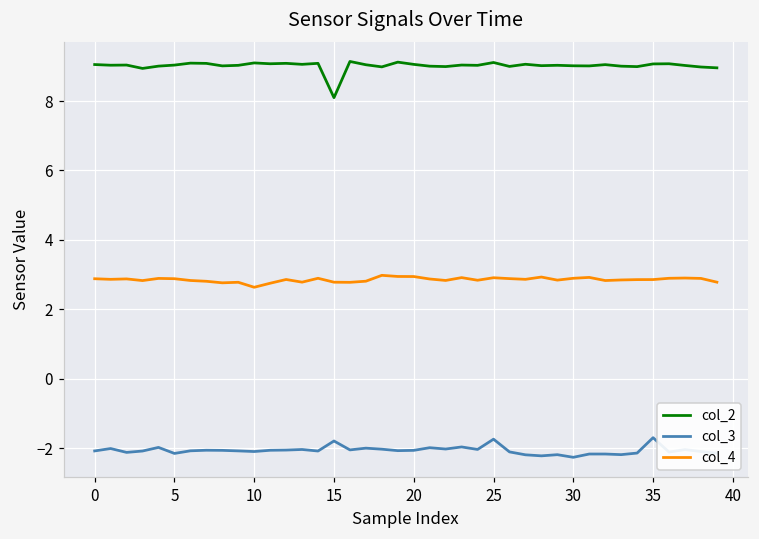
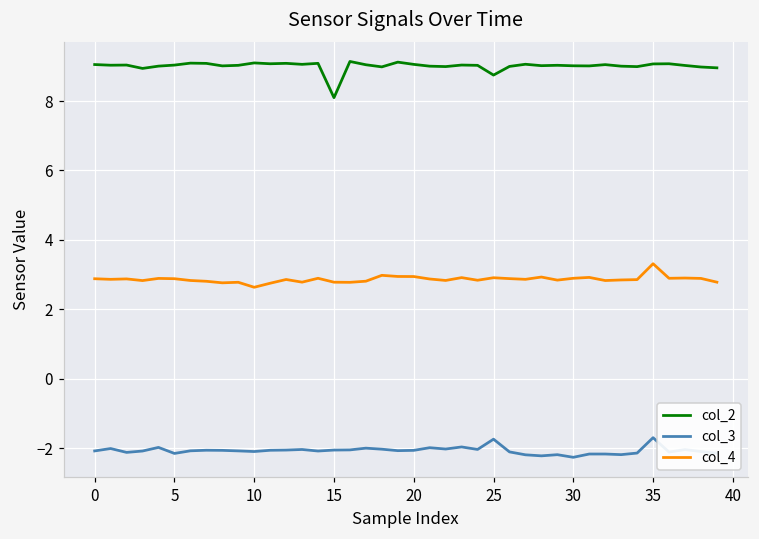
  {
    "col_2": {
      "0": 9.1,
      "5": 9.0,
      "10": 9.1,
      "15": 8.1,
      "20": 9.1,
-     "25": 9.1,
+     "25": 8.7,
      "30": 9.0,
      "35": 9.1
    },
    "col_3": {
      "0": -2.1,
      "5": -2.1,
      "10": -2.1,
-     "15": -1.8,
+     "15": -2.1,
      "20": -2.1,
      "25": -1.7,
      "30": -2.3,
      "35": -1.7
    },
    "col_4": {
      "0": 2.9,
      "5": 2.9,
      "10": 2.6,
      "15": 2.8,
      "20": 2.9,
      "25": 2.9,
      "30": 2.9,
-     "35": 2.9
+     "35": 3.3
    }
  }
